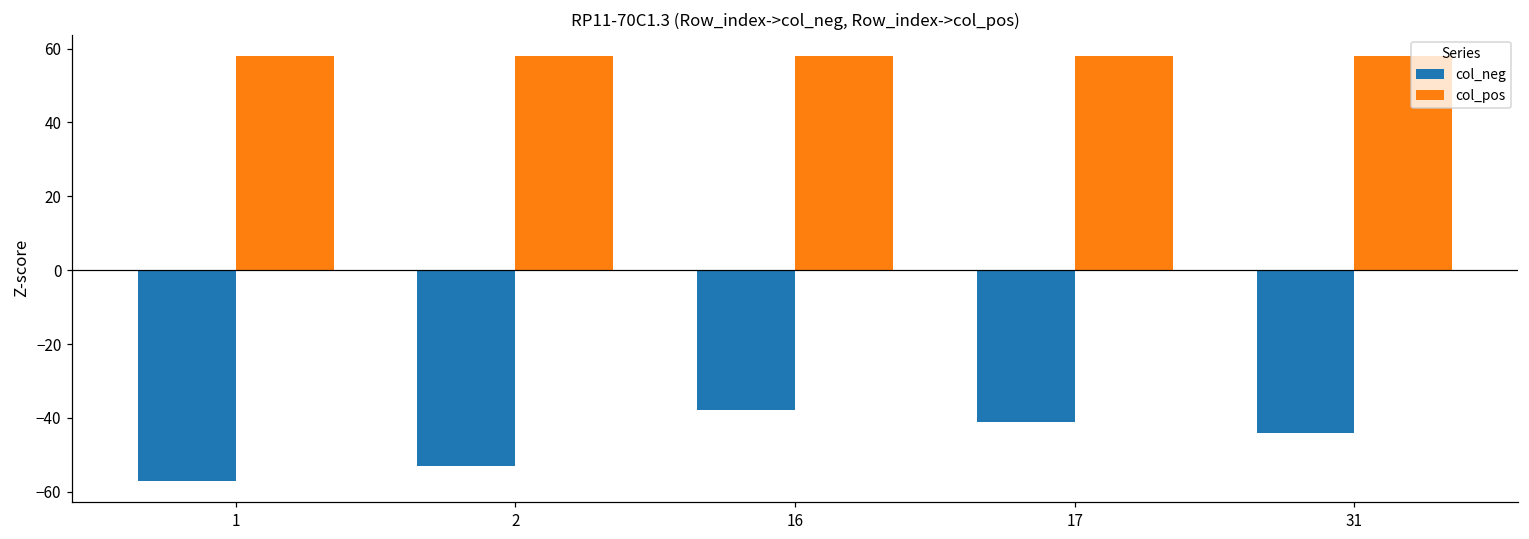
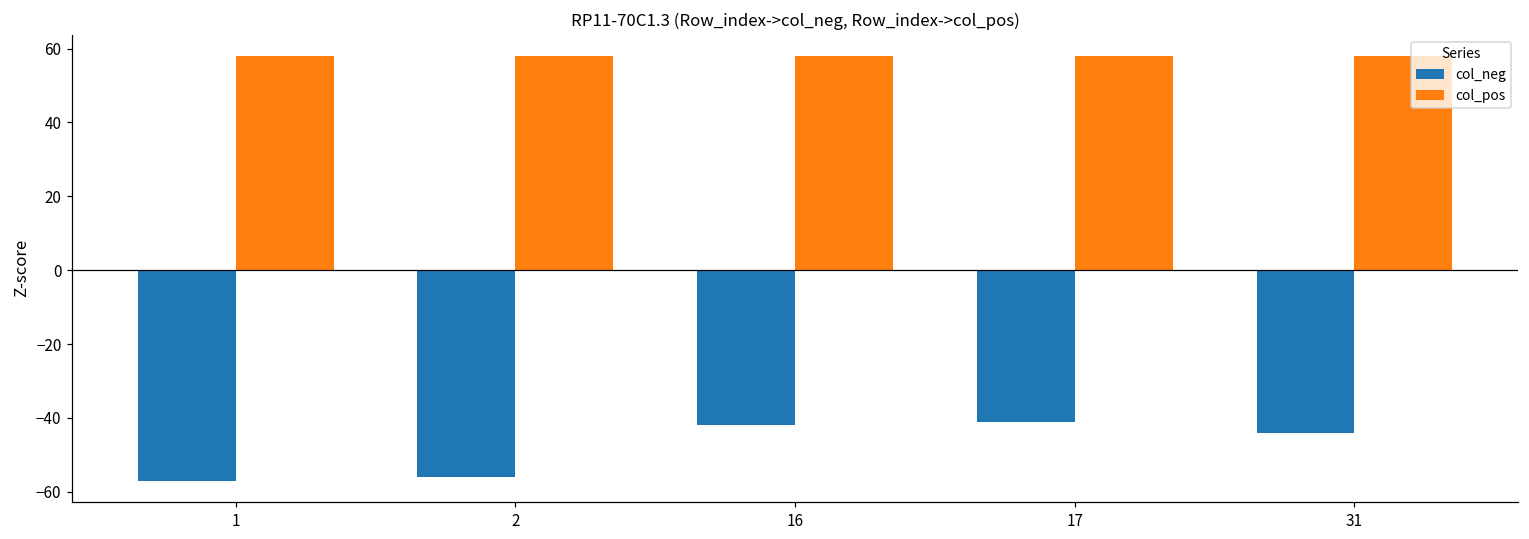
  {
    "col_neg": {
      "1": -57,
-     "2": -53,
-     "16": -38,
+     "2": -56,
+     "16": -42,
      "17": -41,
      "31": -44
    },
    "col_pos": {
      "1": 58,
      "2": 58,
      "16": 58,
      "17": 58,
      "31": 58
    }
  }
